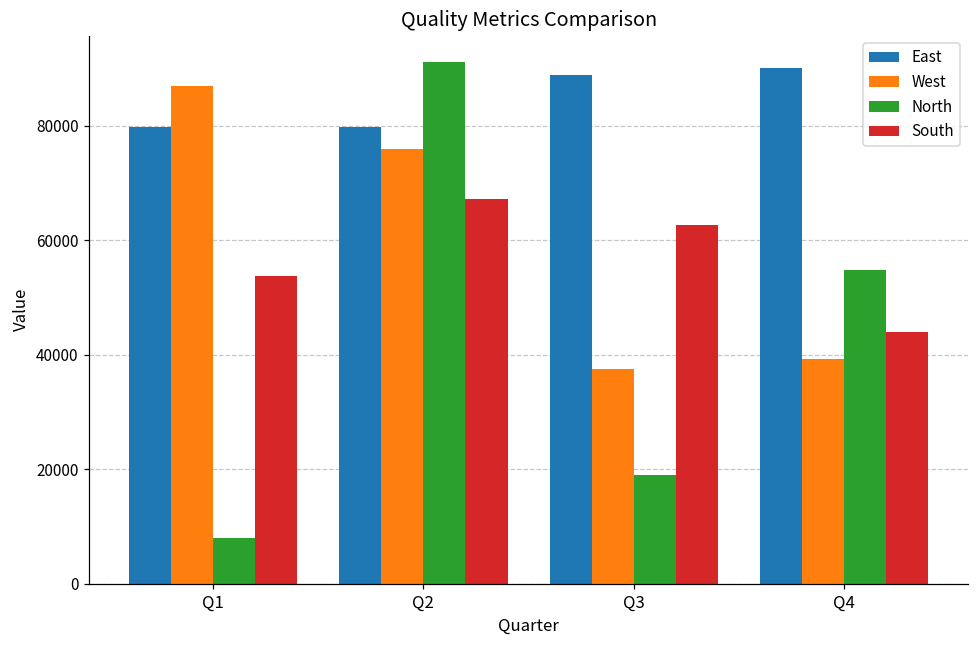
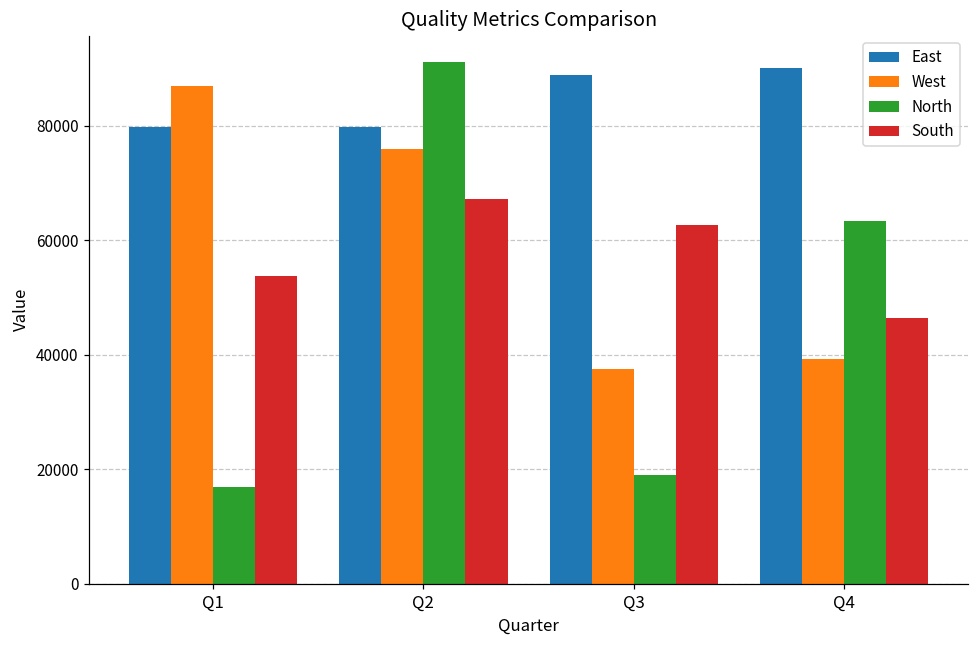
  {
    "East": {
      "Q1": 80000,
      "Q2": 80000,
      "Q3": 89000,
      "Q4": 90000
    },
    "West": {
      "Q1": 87000,
      "Q2": 76000,
      "Q3": 37000,
      "Q4": 39000
    },
    "North": {
-     "Q1": 8000,
+     "Q1": 17000,
      "Q2": 91000,
      "Q3": 19000,
-     "Q4": 55000
+     "Q4": 63000
    },
    "South": {
      "Q1": 54000,
      "Q2": 67000,
      "Q3": 63000,
-     "Q4": 44000
+     "Q4": 46000
    }
  }
